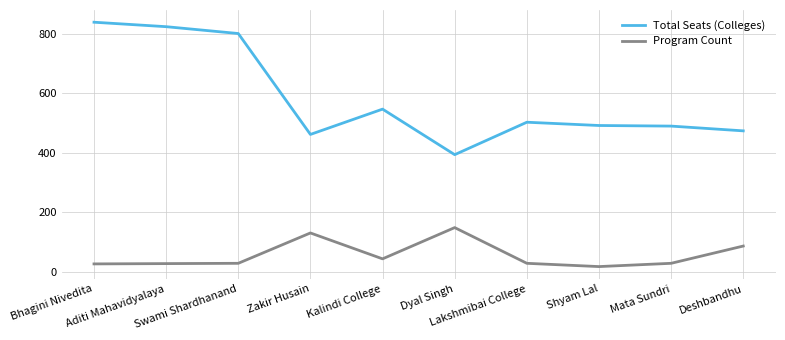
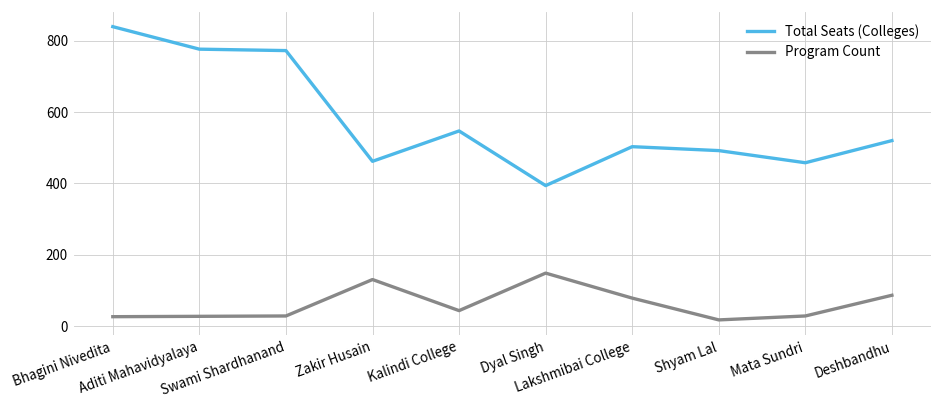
  {
    "Total Seats (Colleges)": {
      "Bhagini Nivedita": 840,
-     "Aditi Mahavidyalaya": 820,
-     "Swami Shardhanand": 800,
+     "Aditi Mahavidyalaya": 780,
+     "Swami Shardhanand": 770,
      "Zakir Husain": 460,
      "Kalindi College": 550,
      "Dyal Singh": 390,
      "Lakshmibai College": 500,
      "Shyam Lal": 490,
-     "Mata Sundri": 490,
-     "Deshbandhu": 470
+     "Mata Sundri": 460,
+     "Deshbandhu": 520
    },
    "Program Count": {
      "Bhagini Nivedita": 30,
      "Aditi Mahavidyalaya": 30,
      "Swami Shardhanand": 30,
      "Zakir Husain": 130,
      "Kalindi College": 40,
      "Dyal Singh": 150,
-     "Lakshmibai College": 30,
+     "Lakshmibai College": 80,
      "Shyam Lal": 20,
      "Mata Sundri": 30,
      "Deshbandhu": 90
    }
  }
